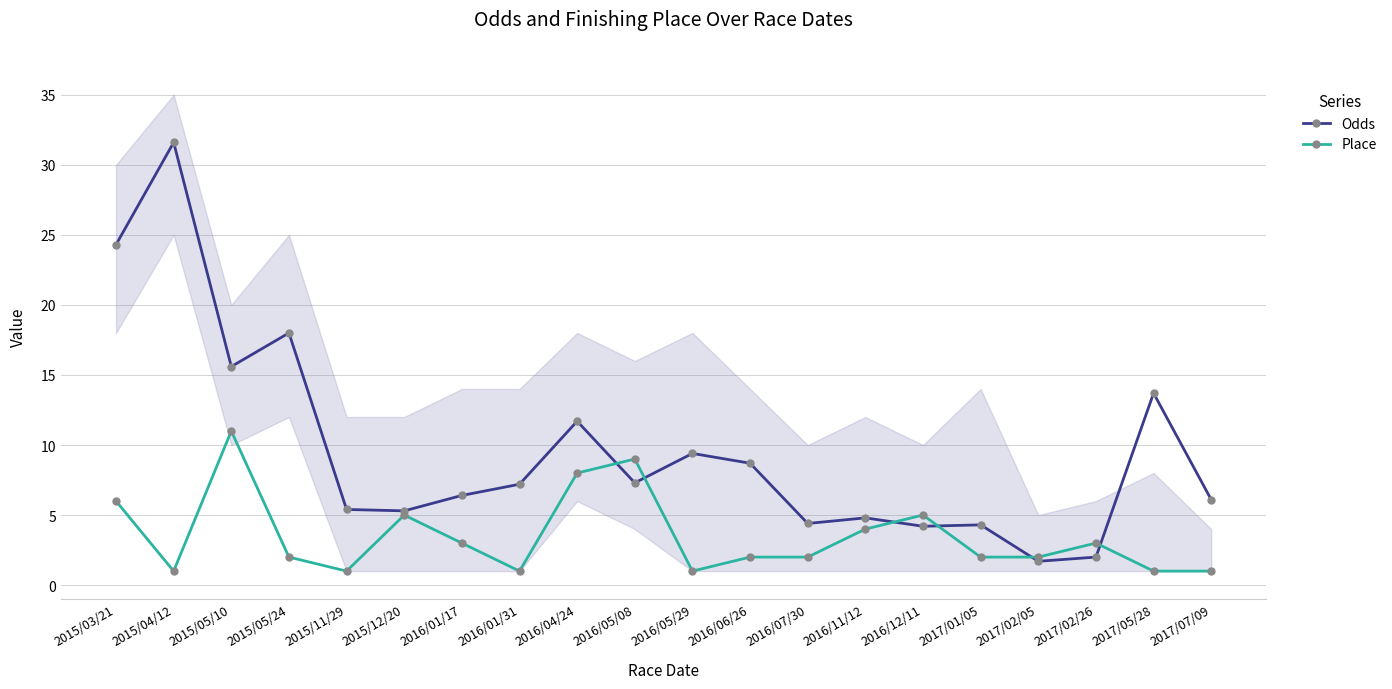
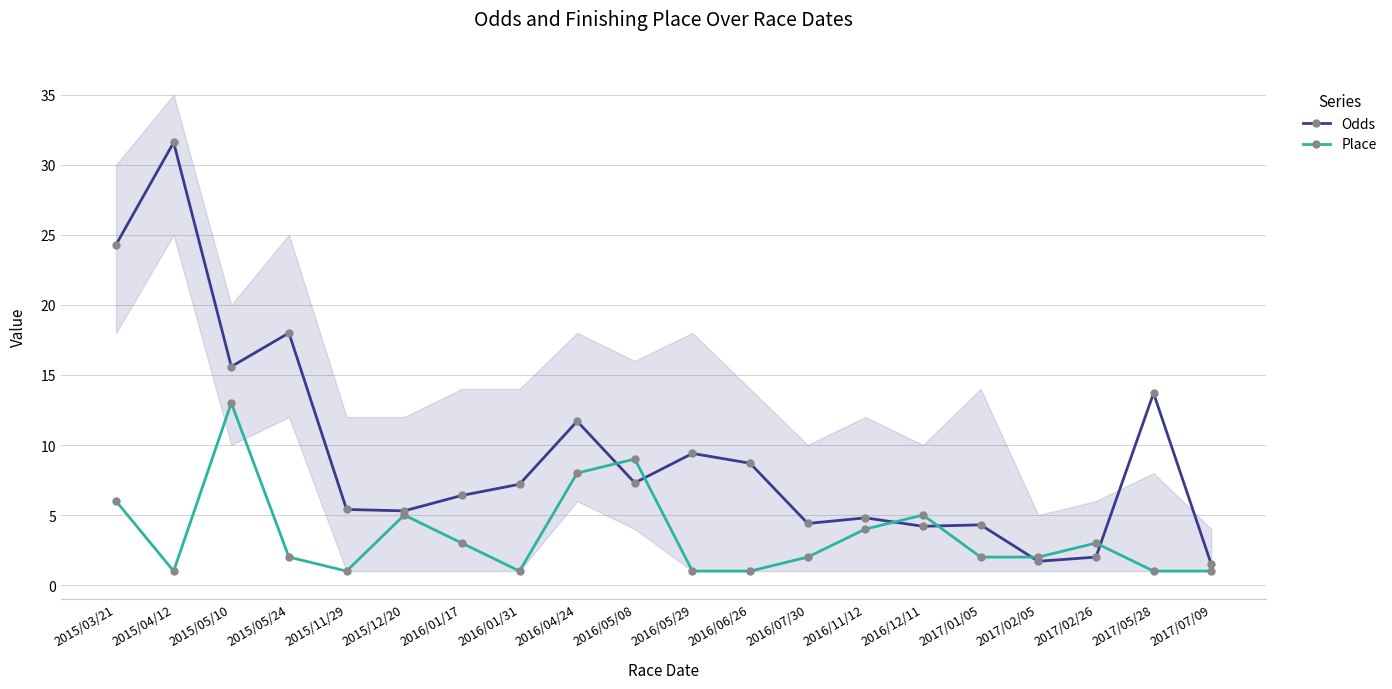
  {
    "Odds": {
      "2015/03/21": 24.3,
      "2015/04/12": 31.6,
      "2015/05/10": 15.6,
      "2015/05/24": 18.0,
      "2015/11/29": 5.4,
      "2015/12/20": 5.3,
      "2016/01/17": 6.4,
      "2016/01/31": 7.2,
      "2016/04/24": 11.7,
      "2016/05/08": 7.3,
      "2016/05/29": 9.4,
      "2016/06/26": 8.7,
      "2016/07/30": 4.4,
      "2016/11/12": 4.8,
      "2016/12/11": 4.2,
      "2017/01/05": 4.3,
      "2017/02/05": 1.7,
      "2017/02/26": 2.0,
      "2017/05/28": 13.7,
-     "2017/07/09": 6.1
+     "2017/07/09": 1.5
    },
    "Place": {
      "2015/03/21": 6,
      "2015/04/12": 1,
-     "2015/05/10": 11,
+     "2015/05/10": 13,
      "2015/05/24": 2,
      "2015/11/29": 1,
      "2015/12/20": 5,
      "2016/01/17": 3,
      "2016/01/31": 1,
      "2016/04/24": 8,
      "2016/05/08": 9,
      "2016/05/29": 1,
-     "2016/06/26": 2,
+     "2016/06/26": 1,
      "2016/07/30": 2,
      "2016/11/12": 4,
      "2016/12/11": 5,
      "2017/01/05": 2,
      "2017/02/05": 2,
      "2017/02/26": 3,
      "2017/05/28": 1,
      "2017/07/09": 1
    }
  }
